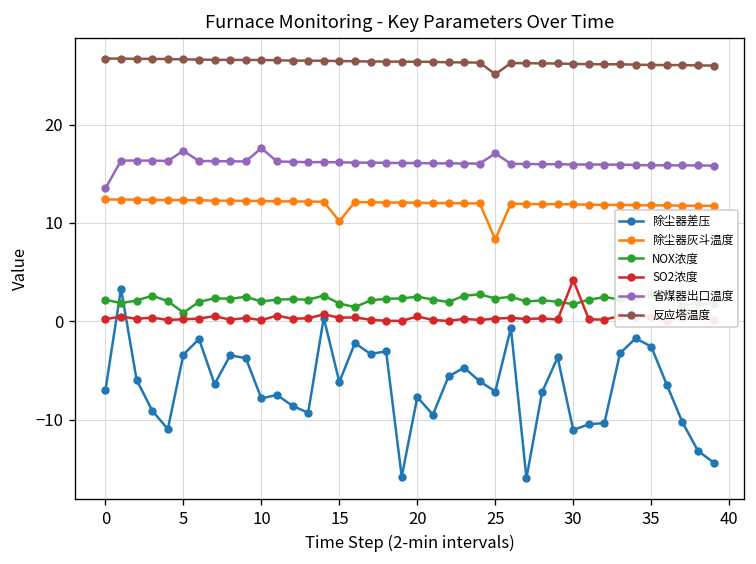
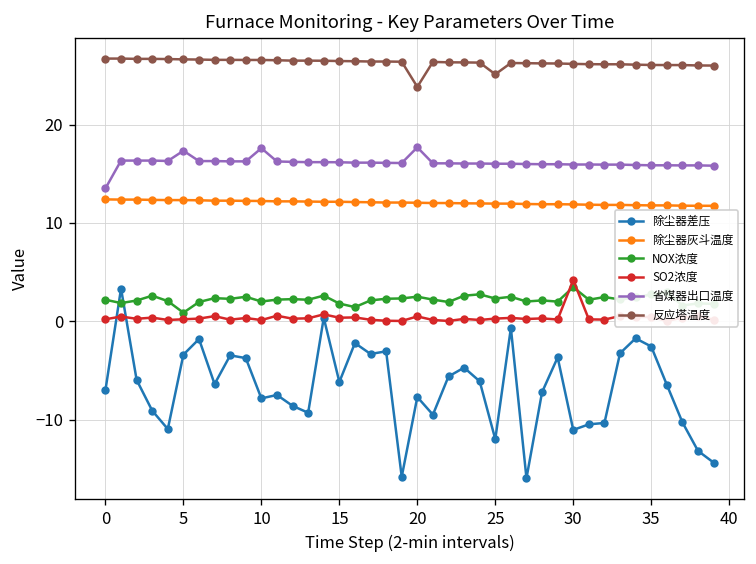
  {
    "除尘器差压": {
      "0": -7,
      "5": -3,
      "10": -8,
      "15": -6,
      "20": -8,
-     "25": -7,
+     "25": -12,
      "30": -11,
      "35": -3
    },
    "除尘器灰斗温度": {
      "0": 12,
      "5": 12,
      "10": 12,
-     "15": 10,
+     "15": 12,
      "20": 12,
-     "25": 8,
+     "25": 12,
      "30": 12,
      "35": 12
    },
    "NOX浓度": {
      "0": 2,
      "5": 1,
      "10": 2,
      "15": 2,
      "20": 3,
      "25": 2,
-     "30": 2
+     "30": 3
    },
    "SO2浓度": {
      "0": 0,
      "5": 0,
      "10": 0,
      "15": 0,
      "20": 0,
      "25": 0,
      "30": 4
    },
    "省煤器出口温度": {
      "0": 14,
      "5": 17,
      "10": 18,
      "15": 16,
-     "20": 16,
-     "25": 17,
+     "20": 18,
+     "25": 16,
      "30": 16,
      "35": 16
    },
    "反应塔温度": {
      "0": 27,
      "5": 27,
      "10": 27,
      "15": 26,
-     "20": 26,
+     "20": 24,
      "25": 25,
      "30": 26,
      "35": 26
    }
  }
